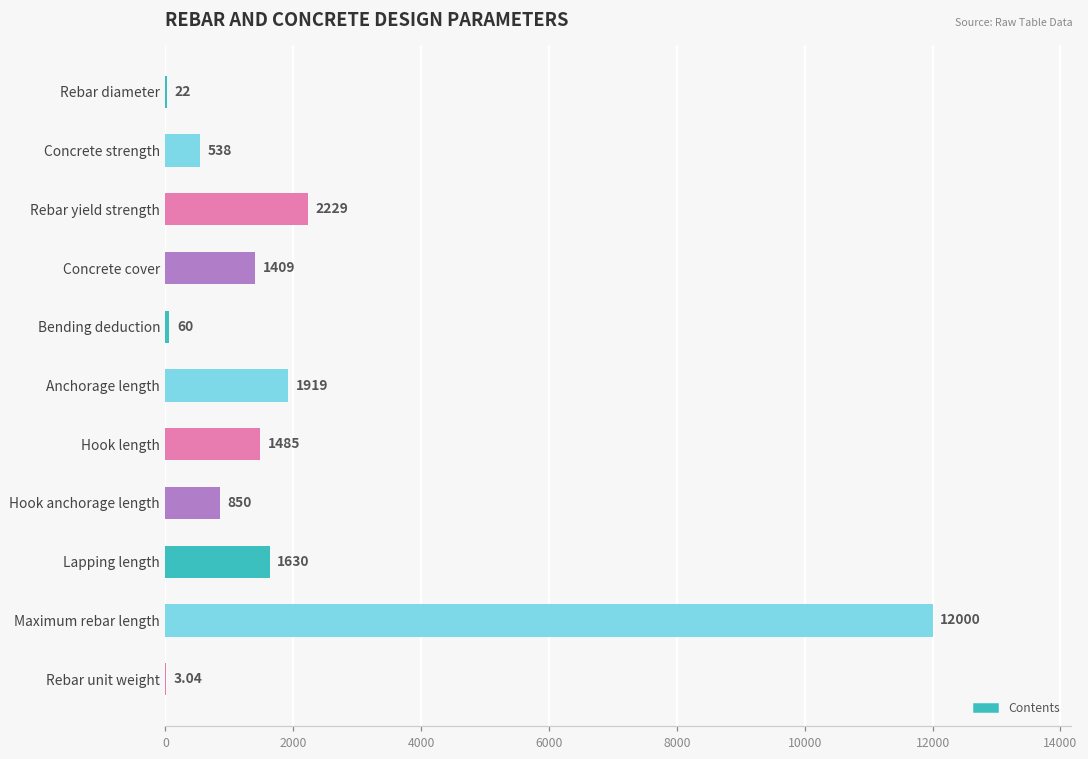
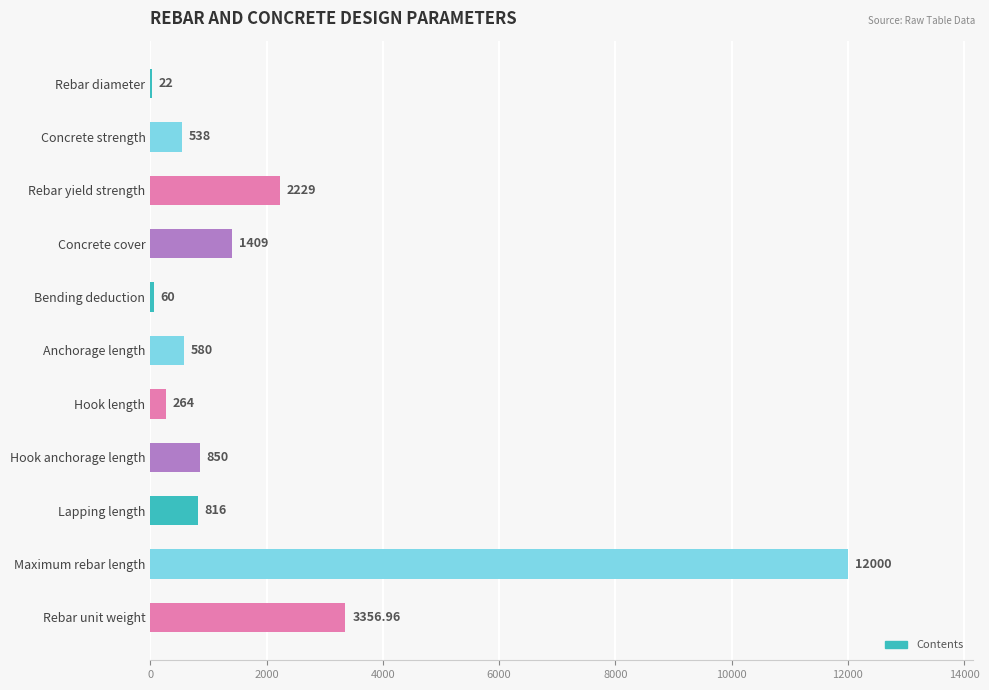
  {
    "Rebar diameter": 22,
    "Concrete strength": 538,
    "Rebar yield strength": 2229,
    "Concrete cover": 1409,
    "Bending deduction": 60,
-   "Anchorage length": 1919,
-   "Hook length": 1485,
+   "Anchorage length": 580,
+   "Hook length": 264,
    "Hook anchorage length": 850,
-   "Lapping length": 1630,
+   "Lapping length": 816,
    "Maximum rebar length": 12000,
-   "Rebar unit weight": 3.04
+   "Rebar unit weight": 3356.96
  }
